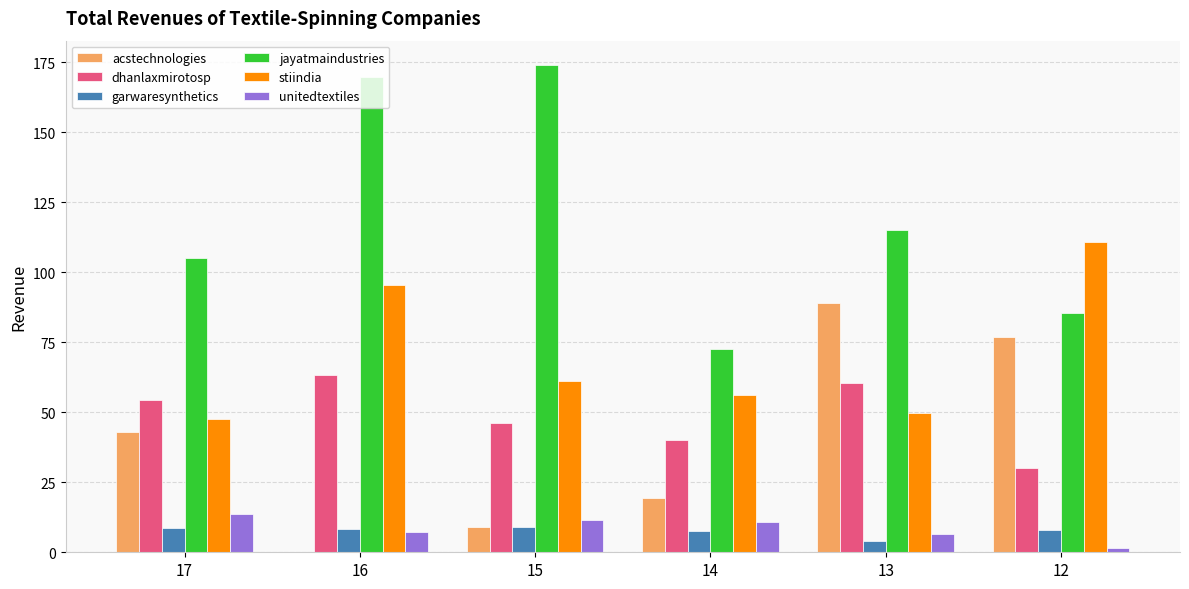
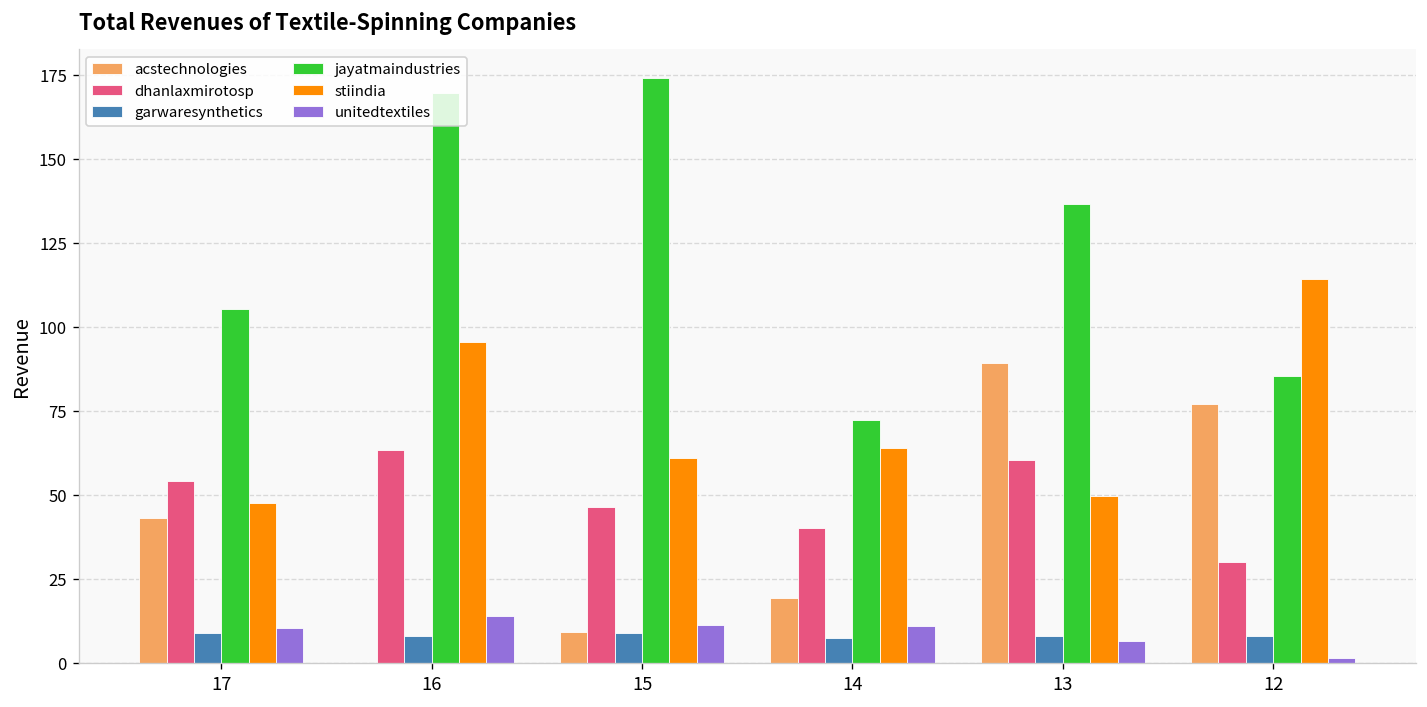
  {
    "acstechnologies": {
      "17": 43,
      "15": 9,
      "14": 19,
      "13": 89,
      "12": 77
    },
    "dhanlaxmirotosp": {
      "17": 54,
      "16": 63,
      "15": 46,
      "14": 40,
      "13": 61,
      "12": 30
    },
    "garwaresynthetics": {
      "17": 9,
      "16": 8,
      "15": 9,
      "14": 7,
-     "13": 4,
+     "13": 8,
      "12": 8
    },
    "jayatmaindustries": {
      "17": 105,
      "15": 174,
      "14": 72,
-     "13": 115,
+     "13": 137,
      "12": 85
    },
    "stiindia": {
      "17": 48,
      "16": 95,
      "15": 61,
-     "14": 56,
+     "14": 64,
      "13": 50,
-     "12": 111
+     "12": 114
    },
    "unitedtextiles": {
-     "17": 14,
-     "16": 7,
+     "17": 10,
+     "16": 14,
      "15": 11,
      "14": 11,
      "13": 7,
      "12": 2
    }
  }
